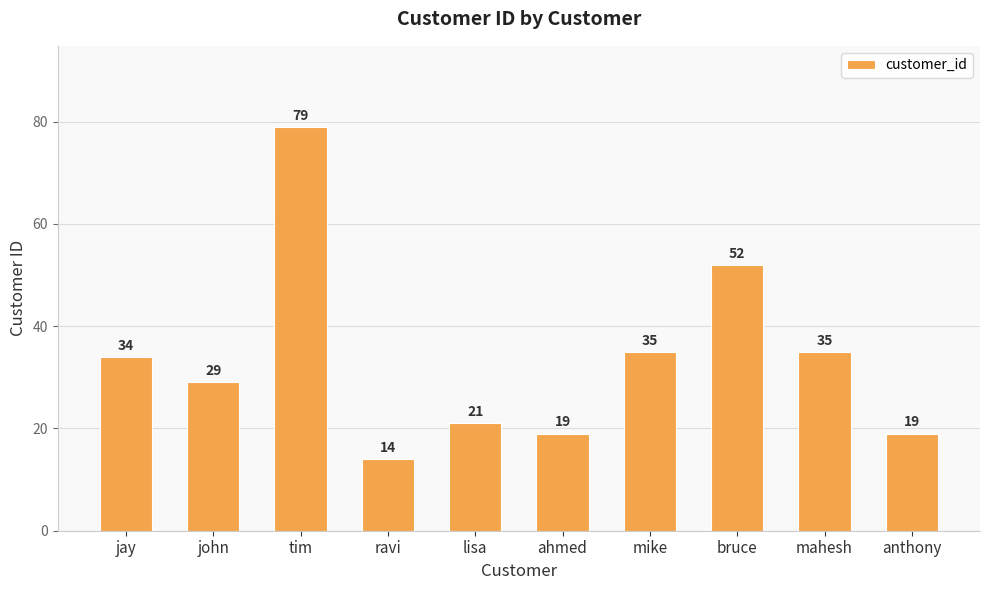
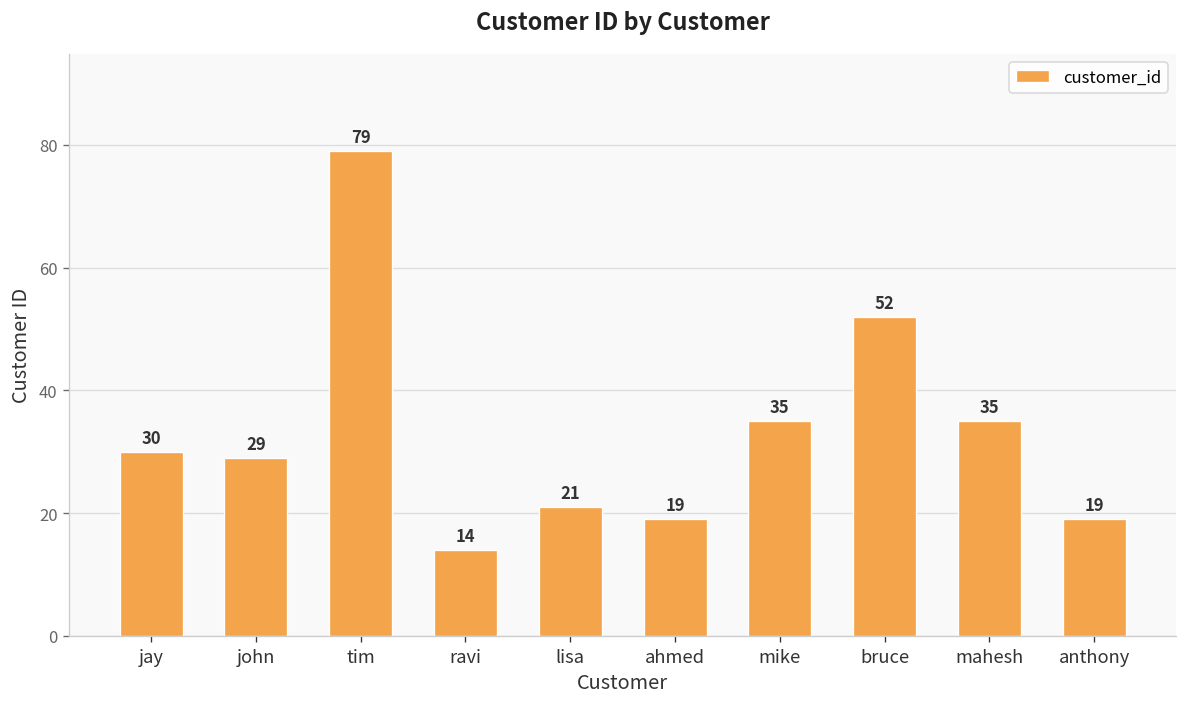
  {
-   "jay": 34,
+   "jay": 30,
    "john": 29,
    "tim": 79,
    "ravi": 14,
    "lisa": 21,
    "ahmed": 19,
    "mike": 35,
    "bruce": 52,
    "mahesh": 35,
    "anthony": 19
  }
